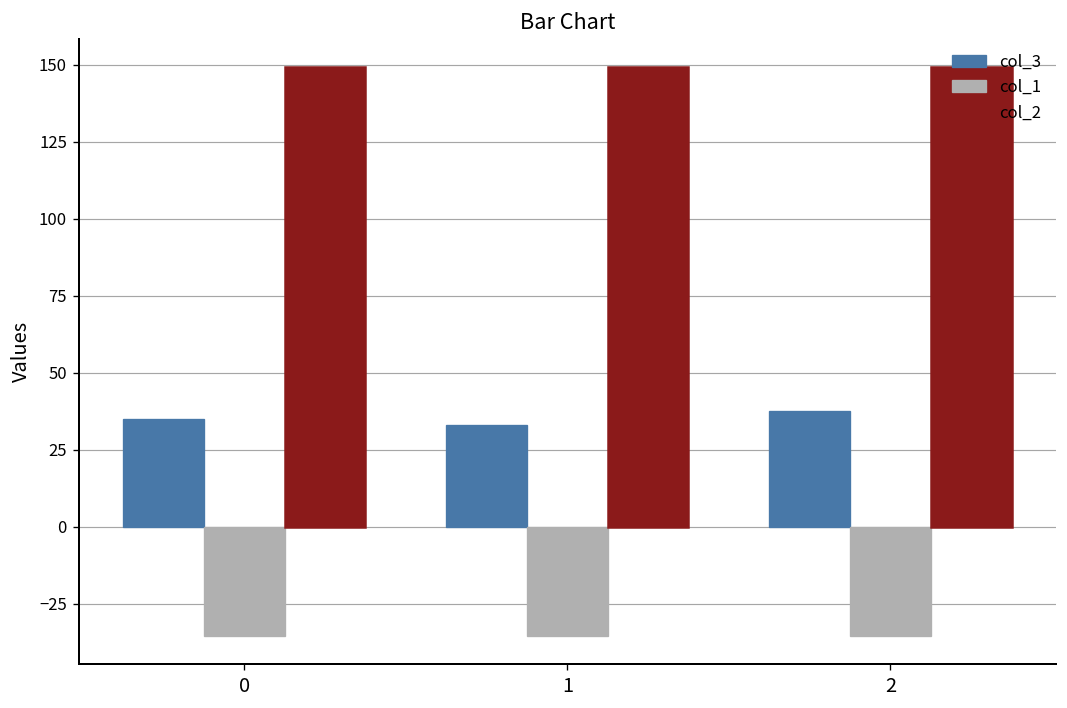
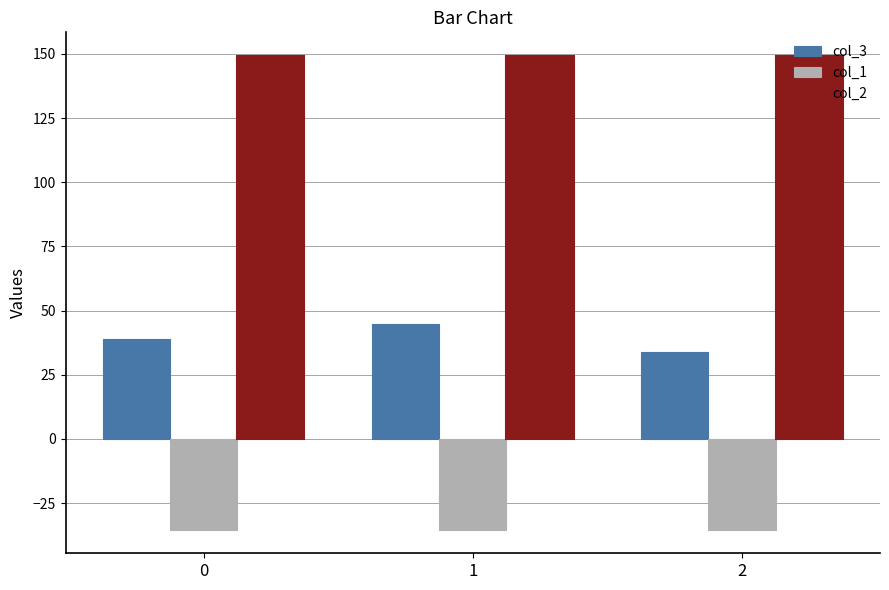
  {
    "col_3": {
-     "0": 35,
-     "1": 33,
-     "2": 38
+     "0": 39,
+     "1": 45,
+     "2": 34
    },
    "col_1": {
      "0": -35,
      "1": -35,
      "2": -35
    },
    "col_2": {
      "0": 149,
      "1": 149,
      "2": 149
    }
  }
